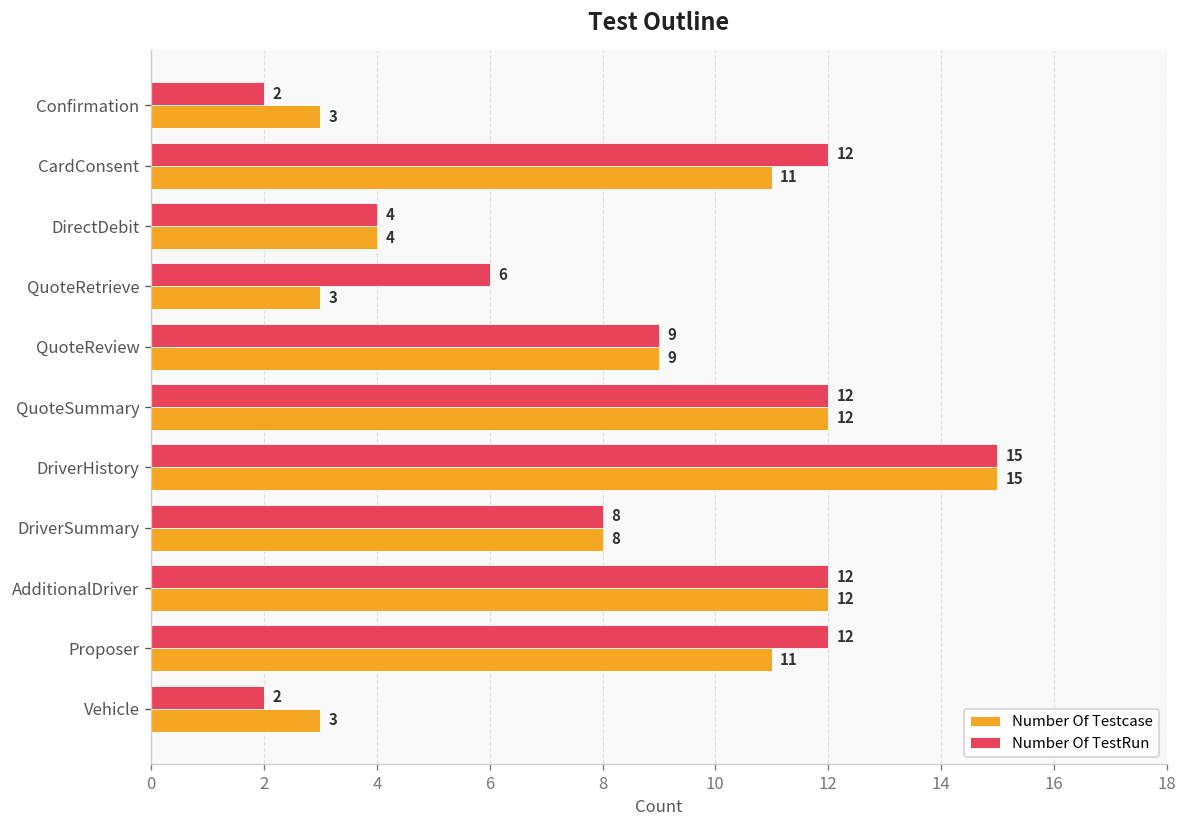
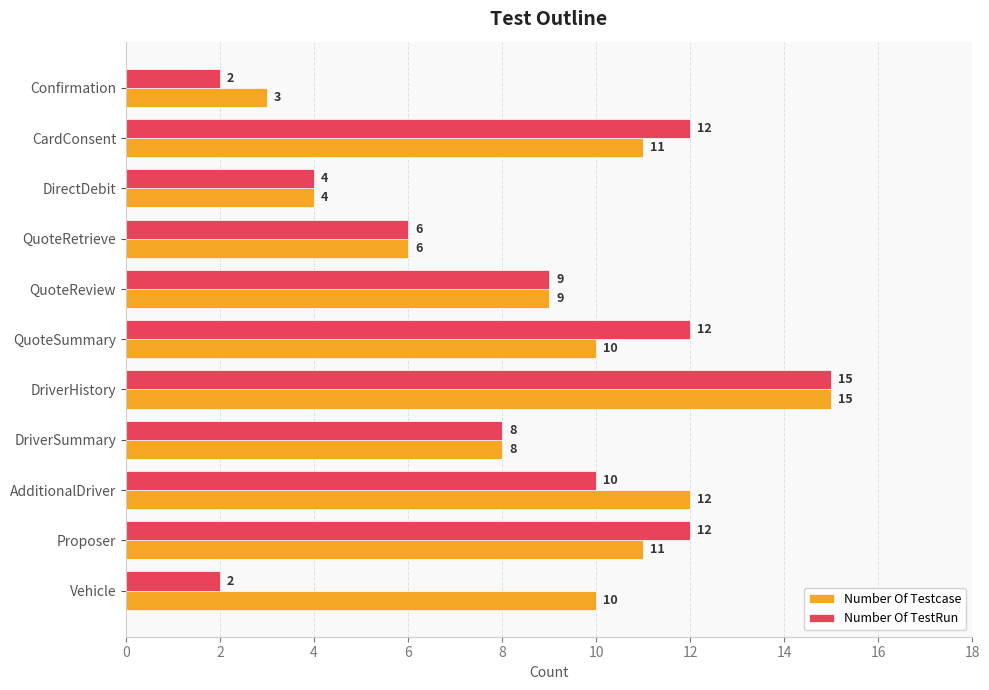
  {
    "Number Of Testcase": {
      "Confirmation": 3,
      "CardConsent": 11,
      "DirectDebit": 4,
-     "QuoteRetrieve": 3,
+     "QuoteRetrieve": 6,
      "QuoteReview": 9,
-     "QuoteSummary": 12,
+     "QuoteSummary": 10,
      "DriverHistory": 15,
      "DriverSummary": 8,
      "AdditionalDriver": 12,
      "Proposer": 11,
-     "Vehicle": 3
+     "Vehicle": 10
    },
    "Number Of TestRun": {
      "Confirmation": 2,
      "CardConsent": 12,
      "DirectDebit": 4,
      "QuoteRetrieve": 6,
      "QuoteReview": 9,
      "QuoteSummary": 12,
      "DriverHistory": 15,
      "DriverSummary": 8,
-     "AdditionalDriver": 12,
+     "AdditionalDriver": 10,
      "Proposer": 12,
      "Vehicle": 2
    }
  }
